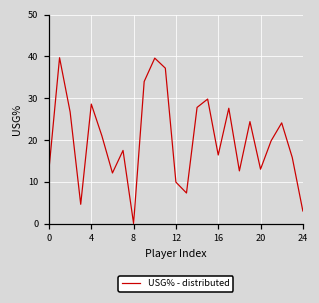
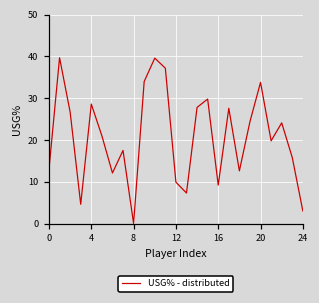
  {
    "0": 13,
    "4": 29,
    "8": 0,
    "12": 10,
-   "16": 16,
-   "20": 13,
+   "16": 9,
+   "20": 34,
    "24": 3
  }
